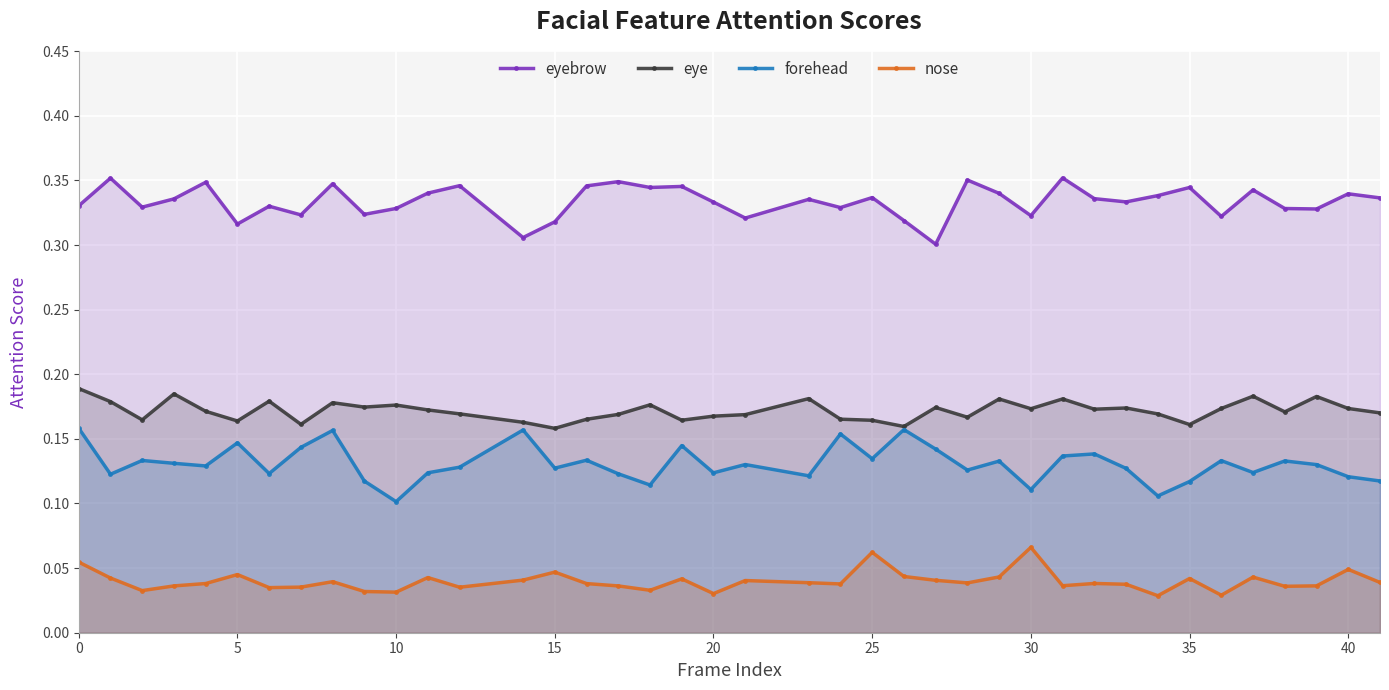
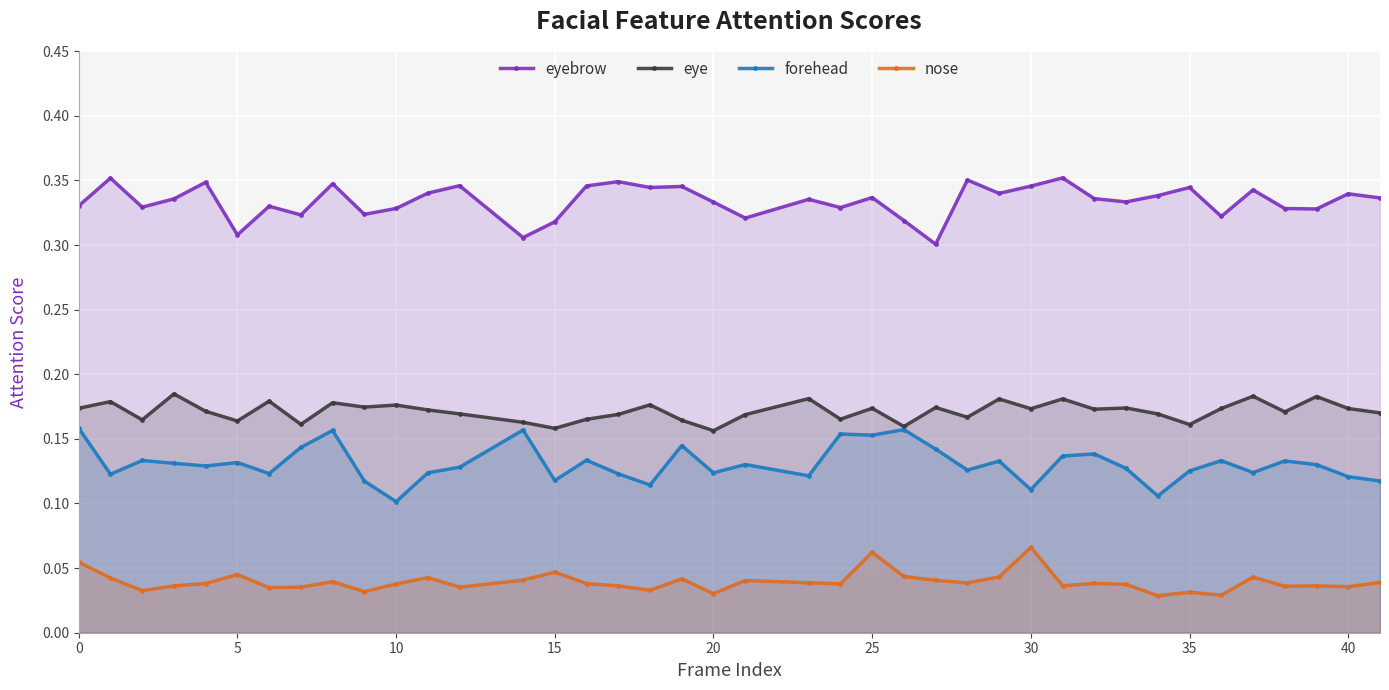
  {
    "eyebrow": {
      "0": 0.330,
-     "5": 0.316,
+     "5": 0.308,
      "10": 0.328,
      "15": 0.318,
      "20": 0.333,
      "25": 0.337,
-     "30": 0.323,
+     "30": 0.346,
      "35": 0.345,
      "40": 0.340
    },
    "eye": {
-     "0": 0.189,
+     "0": 0.174,
      "5": 0.164,
      "10": 0.176,
      "15": 0.158,
-     "20": 0.168,
-     "25": 0.164,
+     "20": 0.156,
+     "25": 0.174,
      "30": 0.173,
      "35": 0.161,
      "40": 0.174
    },
    "forehead": {
      "0": 0.158,
-     "5": 0.147,
+     "5": 0.132,
      "10": 0.101,
-     "15": 0.127,
+     "15": 0.118,
      "20": 0.124,
-     "25": 0.135,
+     "25": 0.153,
      "30": 0.111,
-     "35": 0.117,
+     "35": 0.125,
      "40": 0.121
    },
    "nose": {
      "0": 0.055,
      "5": 0.045,
-     "10": 0.031,
+     "10": 0.038,
      "15": 0.047,
      "20": 0.030,
      "25": 0.062,
      "30": 0.066,
-     "35": 0.042,
-     "40": 0.049
+     "35": 0.031,
+     "40": 0.036
    }
  }
